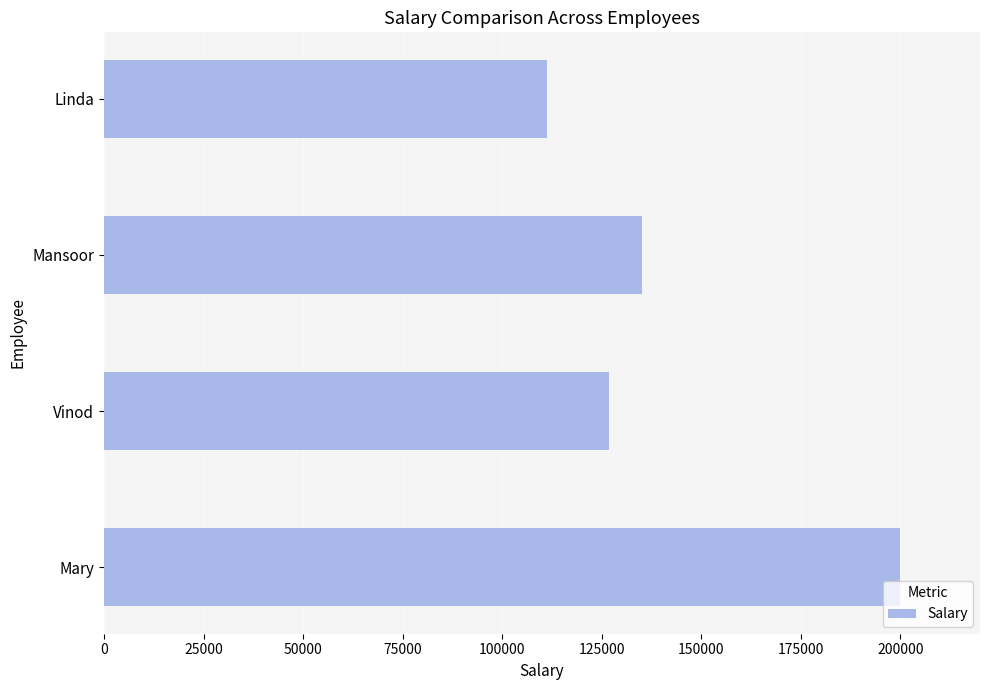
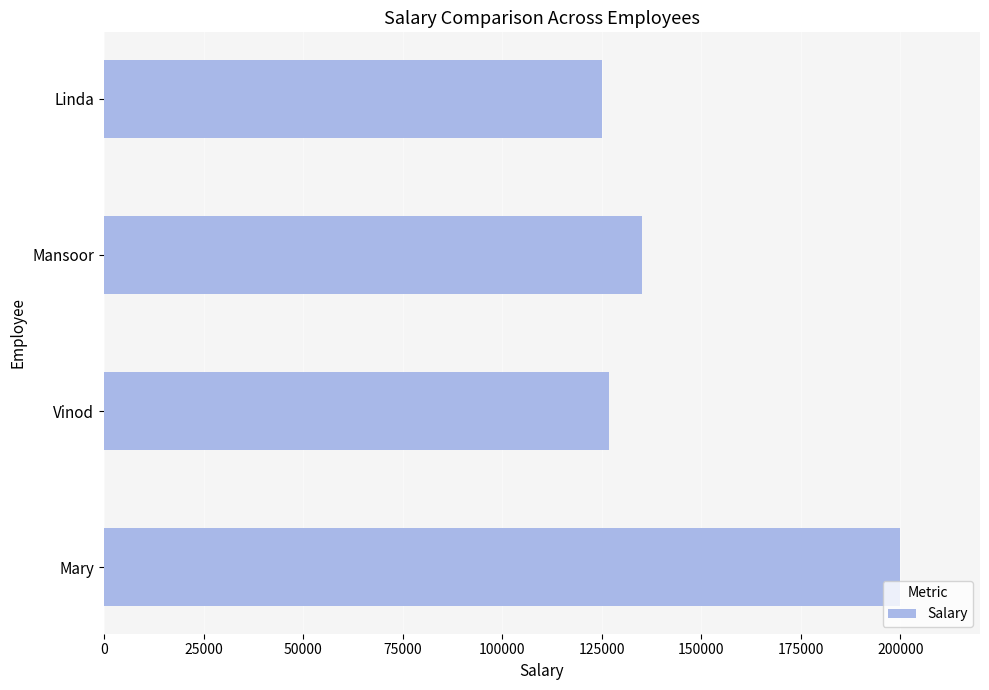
  {
-   "Linda": 111000,
+   "Linda": 125000,
    "Mansoor": 135000,
    "Vinod": 127000,
    "Mary": 200000
  }
